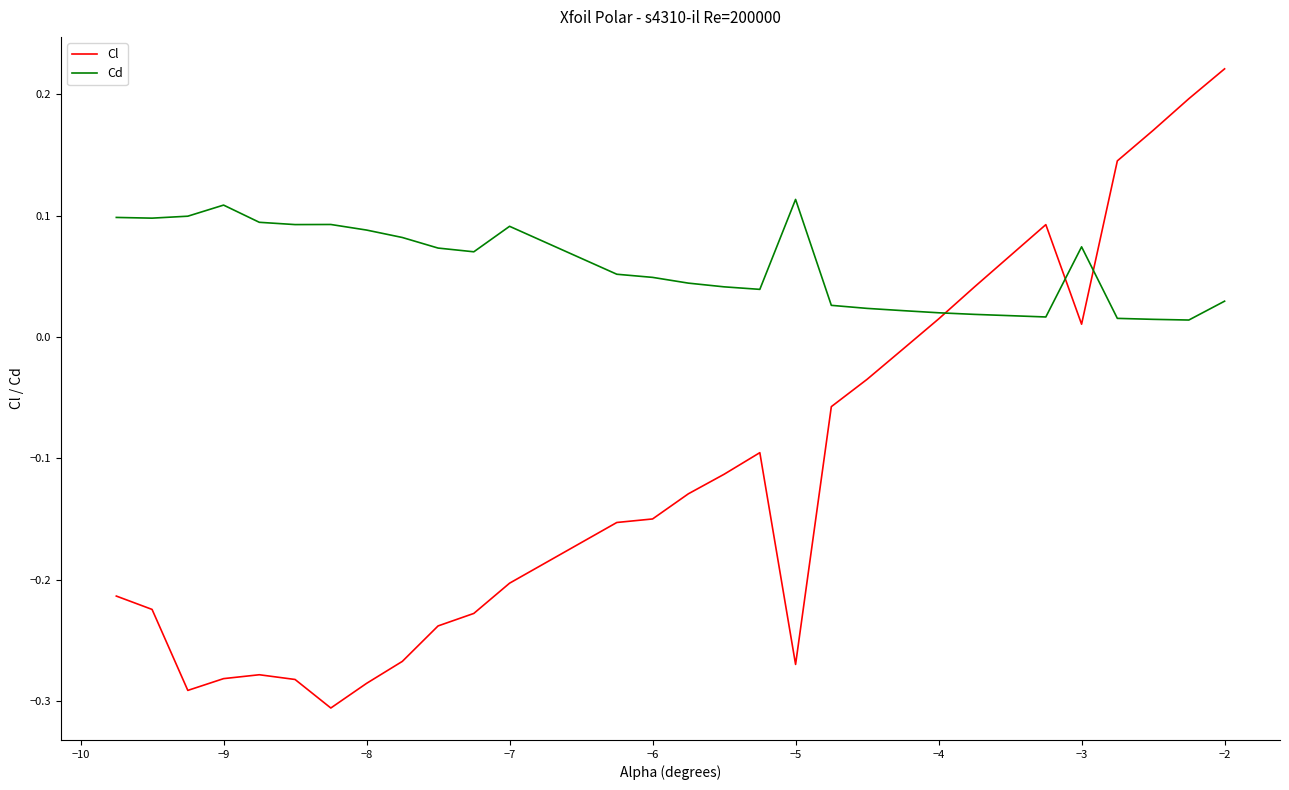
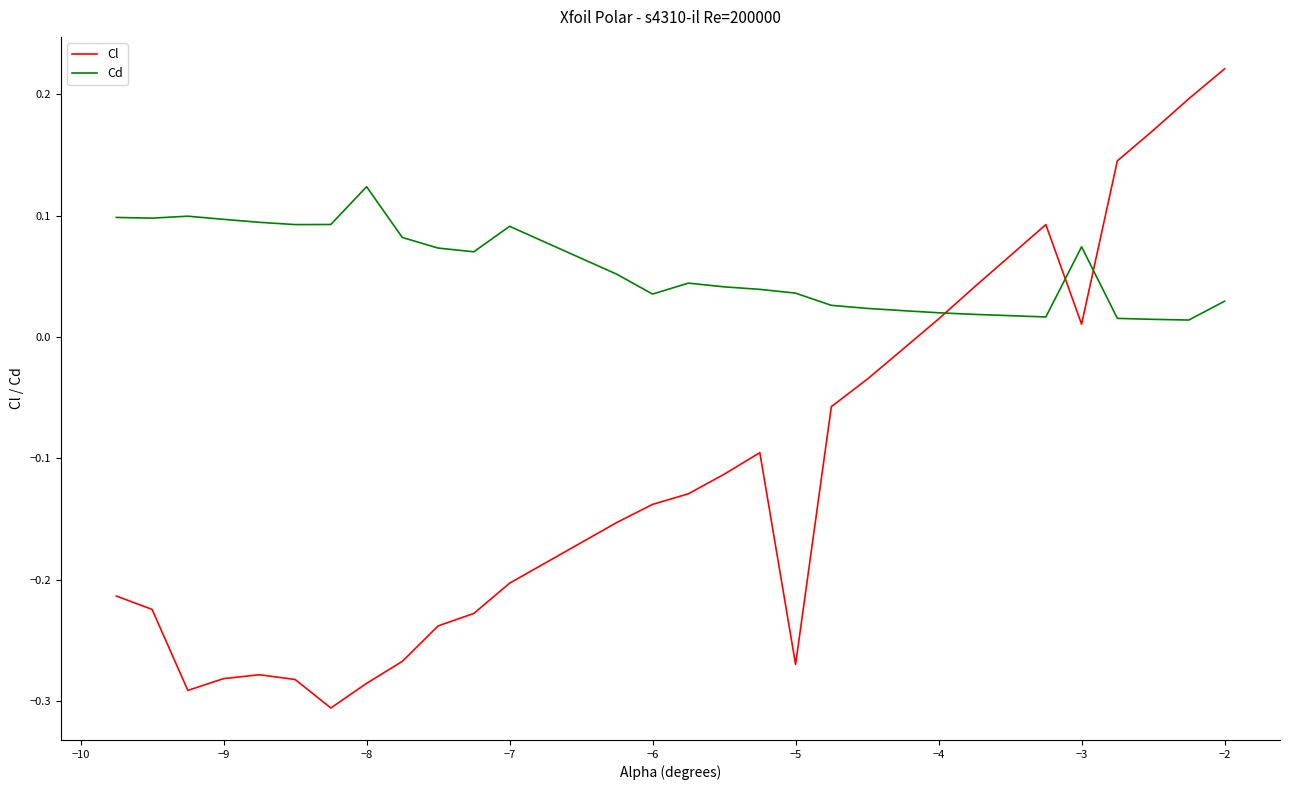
  {
    "Cl": {
      "−9": -0.281,
      "−8": -0.285,
      "−7": -0.203,
-     "−6": -0.150,
+     "−6": -0.138,
      "−5": -0.270,
      "−4": 0.015,
      "−3": 0.011,
      "−2": 0.221
    },
    "Cd": {
-     "−9": 0.109,
-     "−8": 0.088,
+     "−9": 0.097,
+     "−8": 0.124,
      "−7": 0.091,
-     "−6": 0.049,
-     "−5": 0.113,
+     "−6": 0.035,
+     "−5": 0.036,
      "−4": 0.020,
      "−3": 0.074,
      "−2": 0.029
    }
  }
